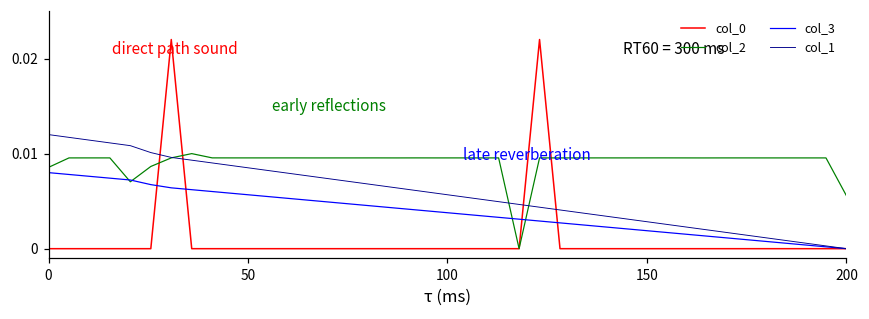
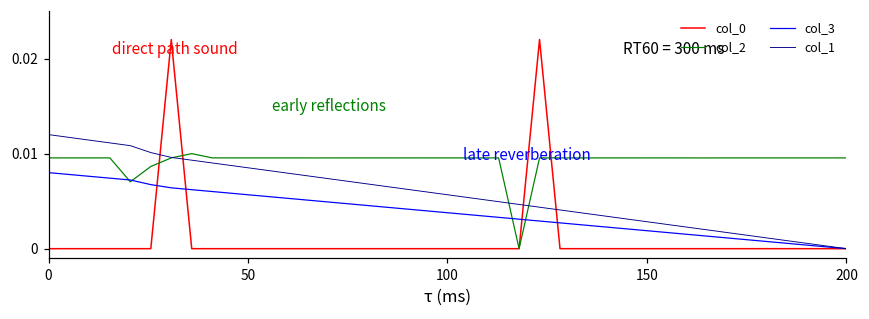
  {
    "col_0": {
      "0": 0.000
    },
    "col_2": {
-     "0": 0.009,
-     "200": 0.006
+     "0": 0.010,
+     "200": 0.010
    },
    "col_3": {
      "0": 0.008
    },
    "col_1": {
      "0": 0.012
    }
  }
